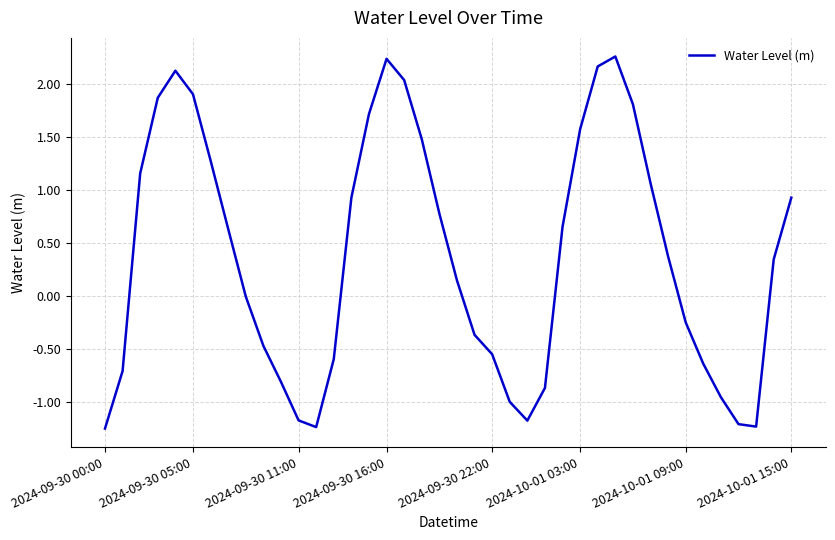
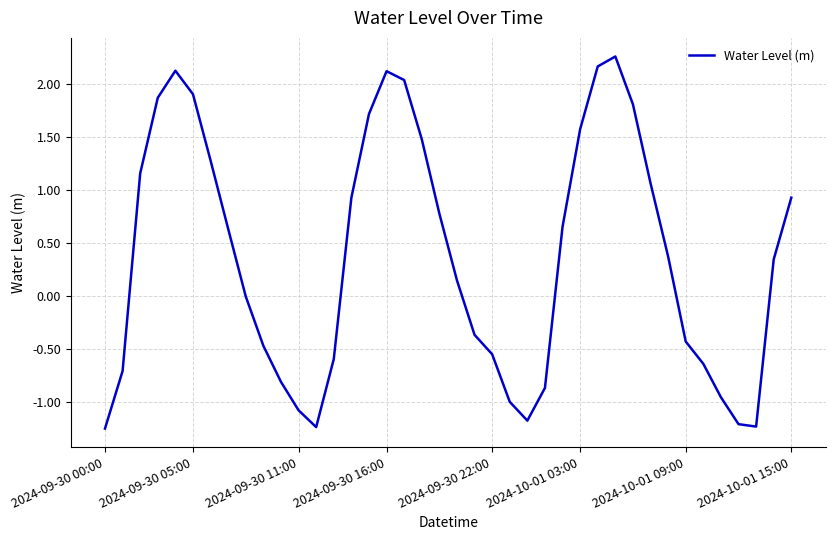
  {
    "2024-09-30 00:00": -1.25,
    "2024-09-30 05:00": 1.91,
-   "2024-09-30 11:00": -1.17,
-   "2024-09-30 16:00": 2.24,
+   "2024-09-30 11:00": -1.07,
+   "2024-09-30 16:00": 2.13,
    "2024-09-30 22:00": -0.55,
    "2024-10-01 03:00": 1.58,
-   "2024-10-01 09:00": -0.25,
+   "2024-10-01 09:00": -0.43,
    "2024-10-01 15:00": 0.93
  }
